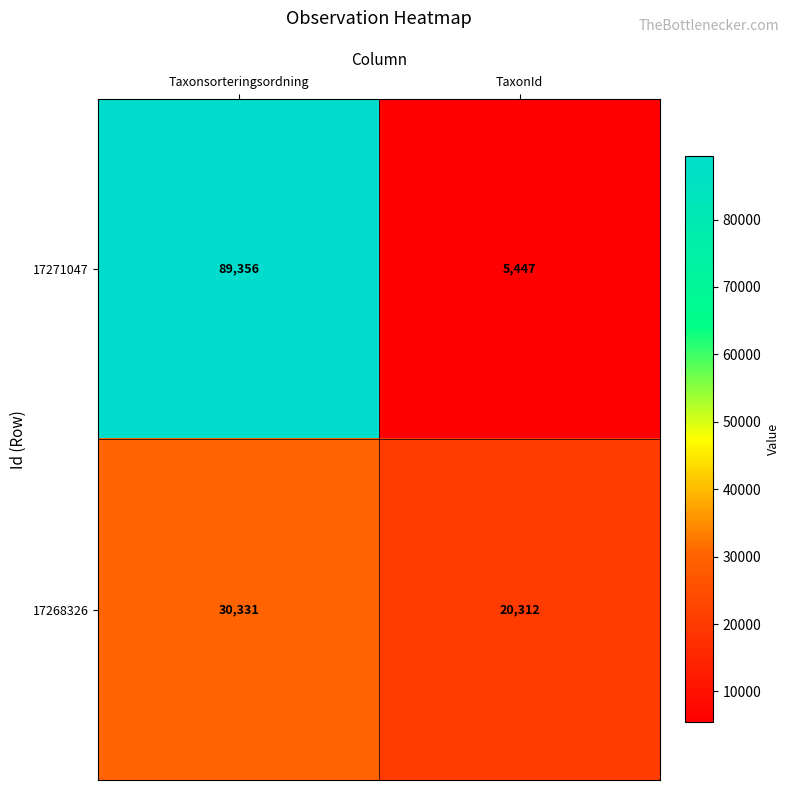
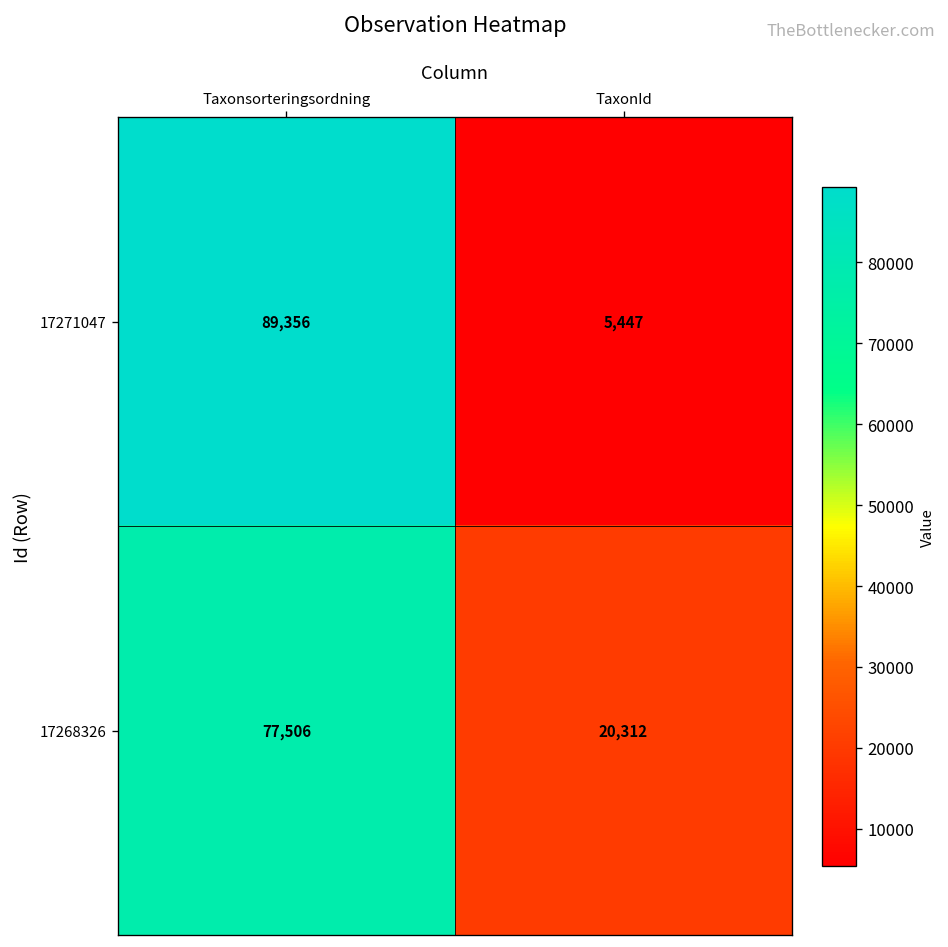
  {
    "17271047": {
      "Taxonsorteringsordning": "89,356",
      "TaxonId": "5,447"
    },
    "17268326": {
-     "Taxonsorteringsordning": "30,331",
+     "Taxonsorteringsordning": "77,506",
      "TaxonId": "20,312"
    }
  }
